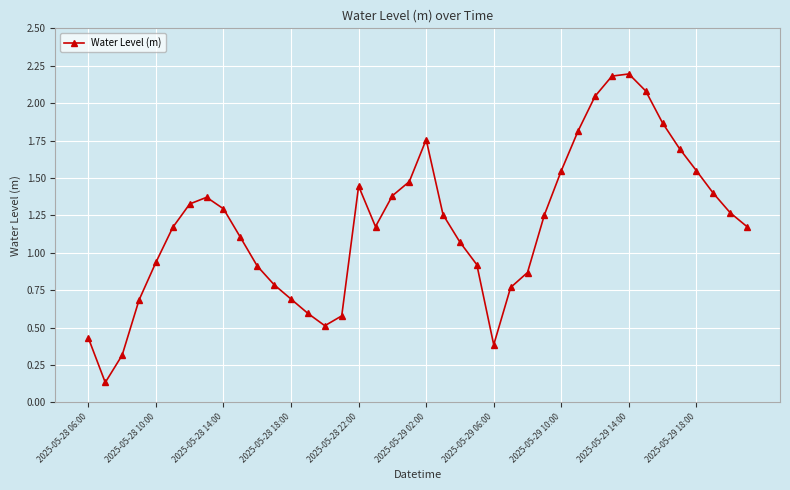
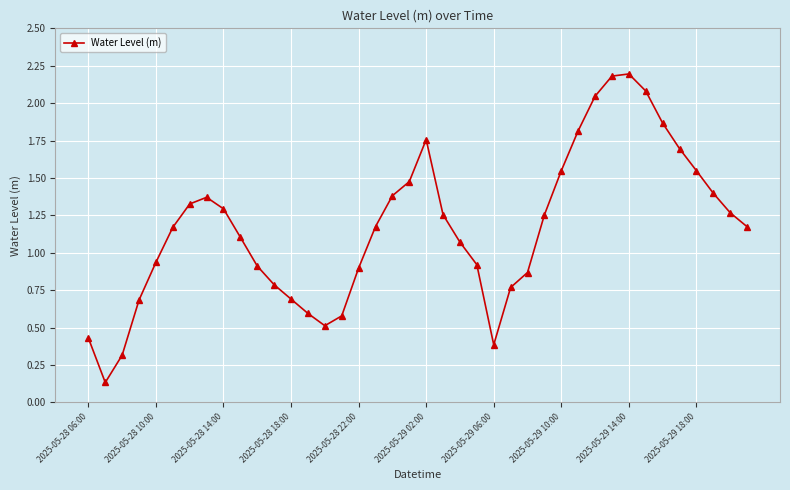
  {
    "2025-05-28 06:00": 0.43,
    "2025-05-28 10:00": 0.94,
    "2025-05-28 14:00": 1.29,
    "2025-05-28 18:00": 0.69,
-   "2025-05-28 22:00": 1.45,
+   "2025-05-28 22:00": 0.90,
    "2025-05-29 02:00": 1.76,
    "2025-05-29 06:00": 0.38,
    "2025-05-29 10:00": 1.55,
    "2025-05-29 14:00": 2.20,
    "2025-05-29 18:00": 1.55
  }
